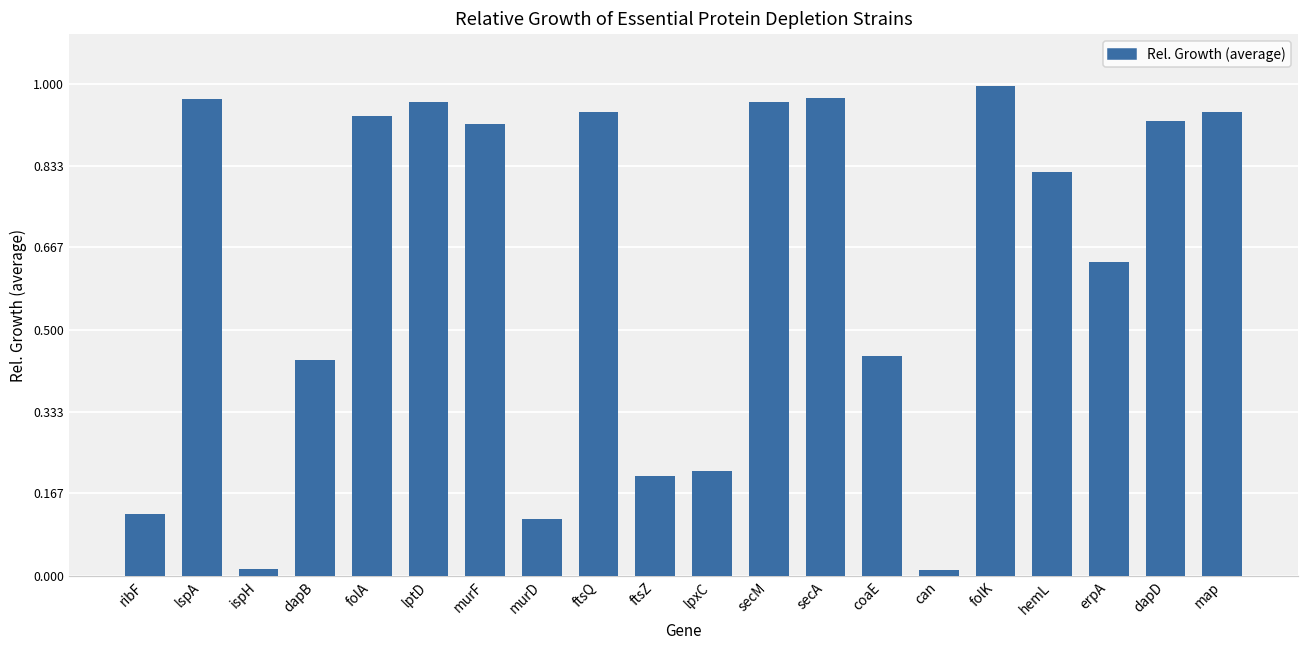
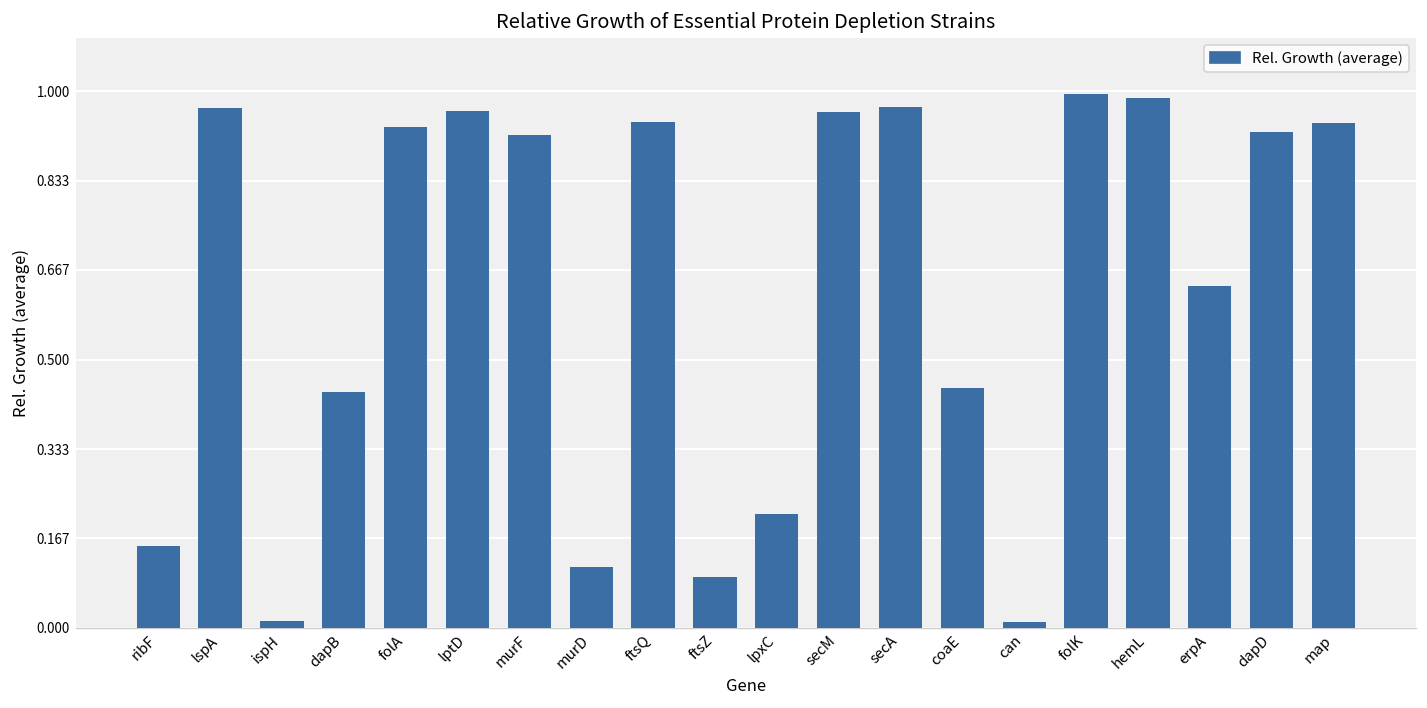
  {
-   "ribF": 0.13,
+   "ribF": 0.15,
    "lspA": 0.97,
    "ispH": 0.01,
    "dapB": 0.44,
    "folA": 0.93,
    "lptD": 0.96,
    "murF": 0.92,
    "murD": 0.11,
    "ftsQ": 0.94,
-   "ftsZ": 0.20,
+   "ftsZ": 0.10,
    "lpxC": 0.21,
    "secM": 0.96,
    "secA": 0.97,
    "coaE": 0.45,
    "can": 0.01,
    "folK": 1.00,
-   "hemL": 0.82,
+   "hemL": 0.99,
    "erpA": 0.64,
    "dapD": 0.92,
    "map": 0.94
  }
